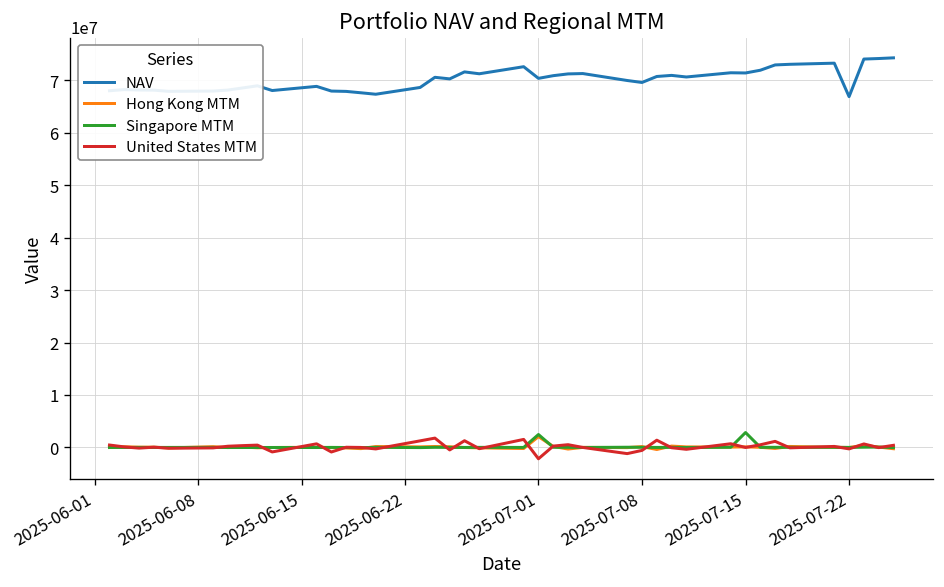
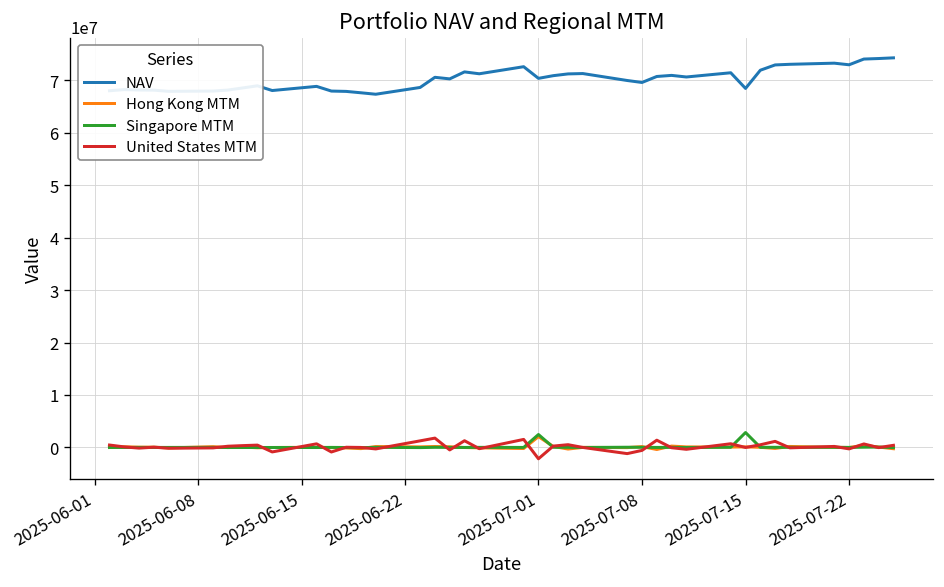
  {
    "NAV": {
      "2025-07-01": 70000000,
      "2025-07-08": 70000000,
-     "2025-07-15": 71000000,
-     "2025-07-22": 67000000
+     "2025-07-15": 68000000,
+     "2025-07-22": 73000000
    },
    "Singapore MTM": {
      "2025-07-15": 3000000
    },
    "United States MTM": {
      "2025-07-01": -2000000,
      "2025-07-08": -1000000
    }
  }
